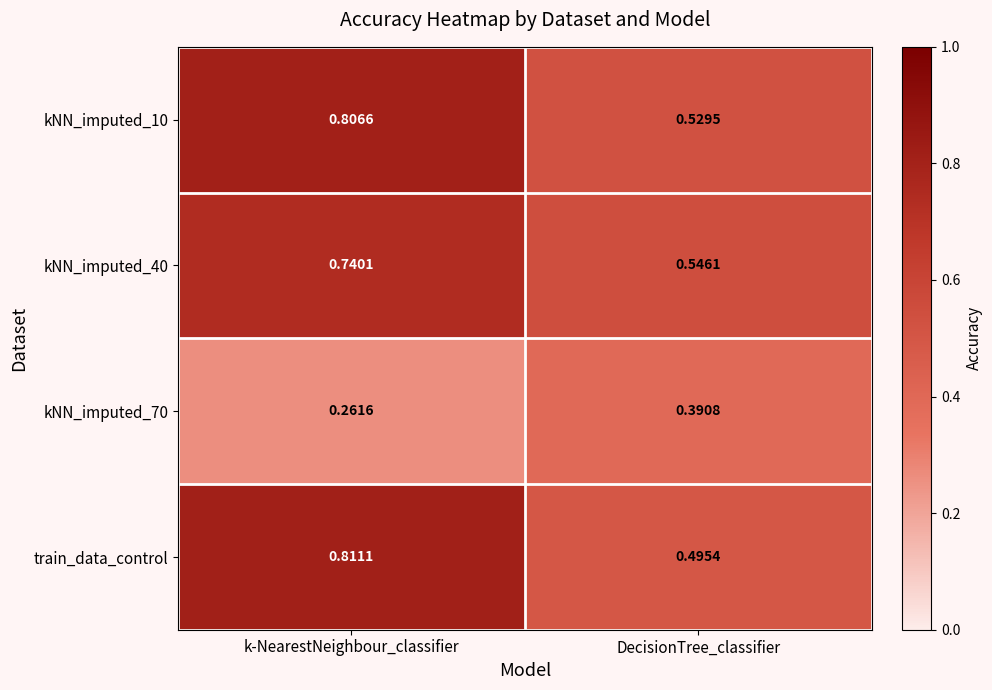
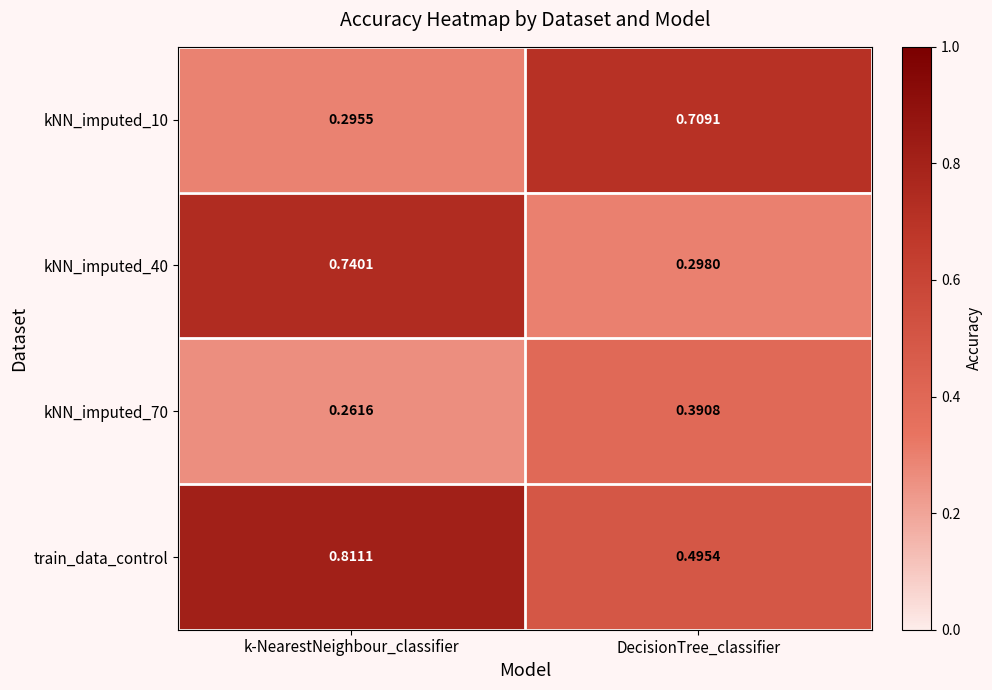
  {
    "kNN_imputed_10": {
-     "k-NearestNeighbour_classifier": 0.8066,
-     "DecisionTree_classifier": 0.5295
+     "k-NearestNeighbour_classifier": 0.2955,
+     "DecisionTree_classifier": 0.7091
    },
    "kNN_imputed_40": {
      "k-NearestNeighbour_classifier": 0.7401,
-     "DecisionTree_classifier": 0.5461
+     "DecisionTree_classifier": 0.2980
    },
    "kNN_imputed_70": {
      "k-NearestNeighbour_classifier": 0.2616,
      "DecisionTree_classifier": 0.3908
    },
    "train_data_control": {
      "k-NearestNeighbour_classifier": 0.8111,
      "DecisionTree_classifier": 0.4954
    }
  }
